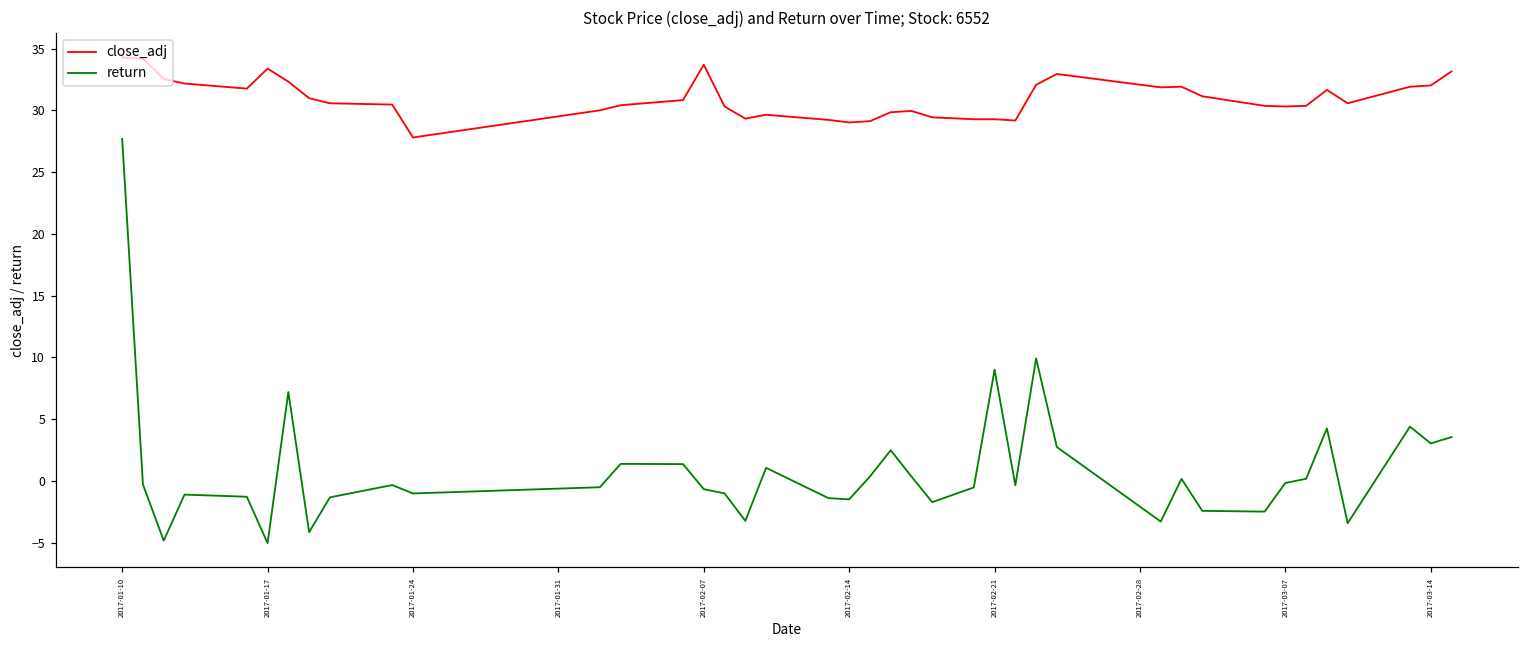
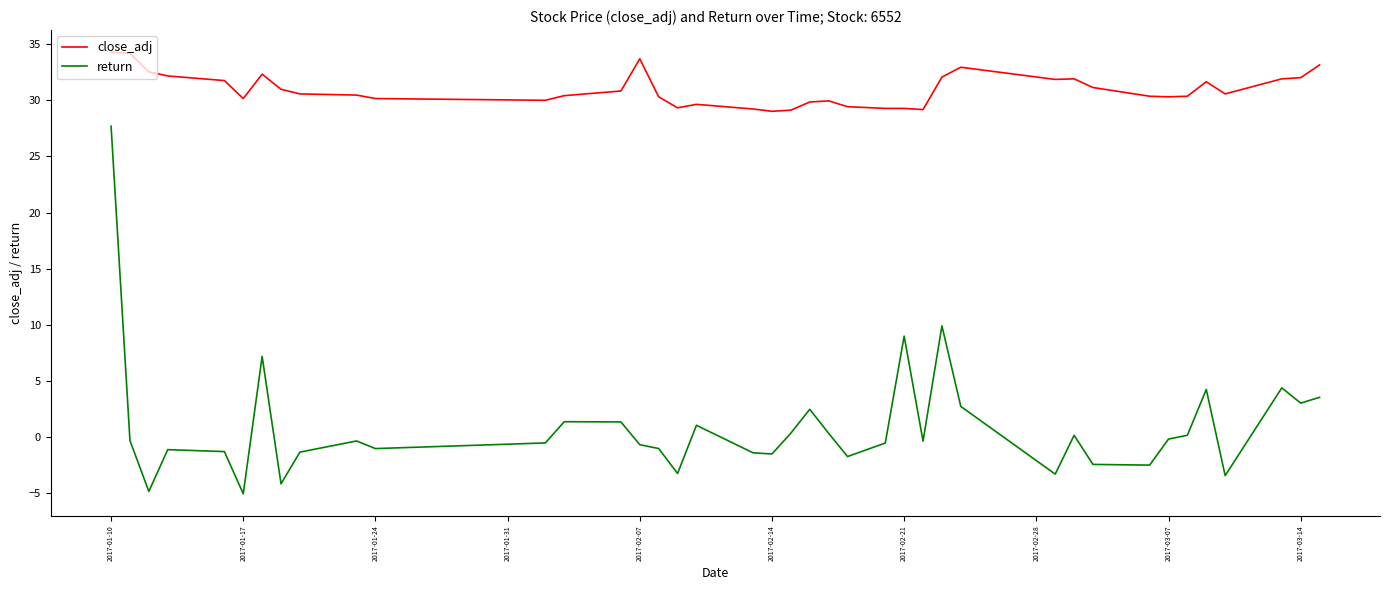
  {
    "close_adj": {
-     "2017-01-17": 33.4,
-     "2017-01-24": 27.8,
+     "2017-01-17": 30.2,
+     "2017-01-24": 30.2,
      "2017-02-07": 33.7,
      "2017-02-14": 29.0,
      "2017-02-21": 29.3,
      "2017-03-07": 30.3,
      "2017-03-14": 32.0
    },
    "return": {
      "2017-01-10": 27.7,
      "2017-01-17": -5.0,
      "2017-01-24": -1.0,
      "2017-02-07": -0.7,
      "2017-02-14": -1.5,
      "2017-02-21": 9.0,
      "2017-03-07": -0.2,
      "2017-03-14": 3.0
    }
  }
